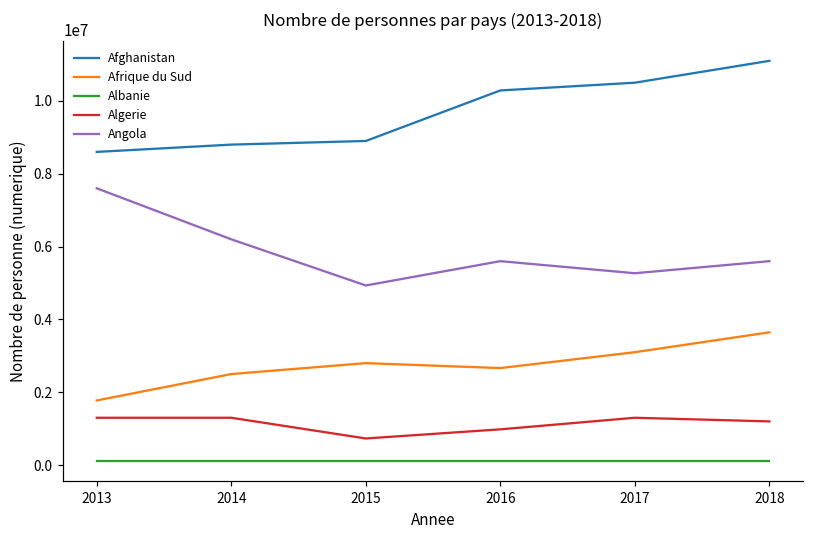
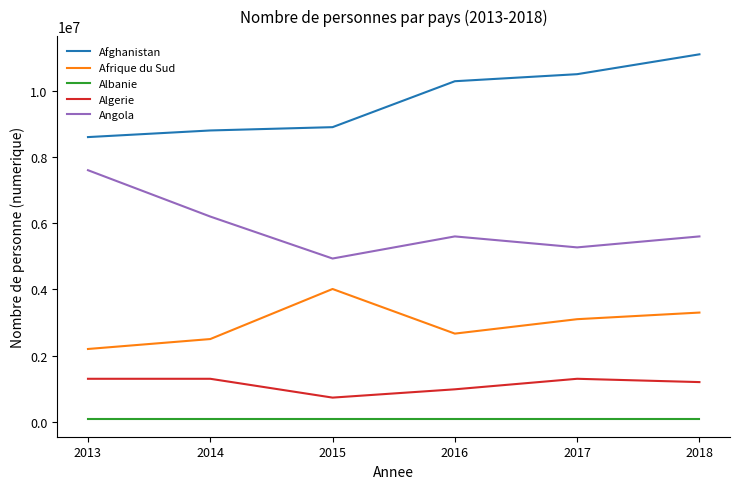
  {
    "Afghanistan": {
      "2013": 8600000,
      "2014": 8800000,
      "2015": 8900000,
      "2016": 10300000,
      "2017": 10500000,
      "2018": 11100000
    },
    "Afrique du Sud": {
-     "2013": 1800000,
+     "2013": 2200000,
      "2014": 2500000,
-     "2015": 2800000,
+     "2015": 4000000,
      "2016": 2700000,
      "2017": 3100000,
-     "2018": 3600000
+     "2018": 3300000
    },
    "Albanie": {
      "2013": 100000,
      "2014": 100000,
      "2015": 100000,
      "2016": 100000,
      "2017": 100000,
      "2018": 100000
    },
    "Algerie": {
      "2013": 1300000,
      "2014": 1300000,
      "2015": 700000,
      "2016": 1000000,
      "2017": 1300000,
      "2018": 1200000
    },
    "Angola": {
      "2013": 7600000,
      "2014": 6200000,
      "2015": 4900000,
      "2016": 5600000,
      "2017": 5300000,
      "2018": 5600000
    }
  }
